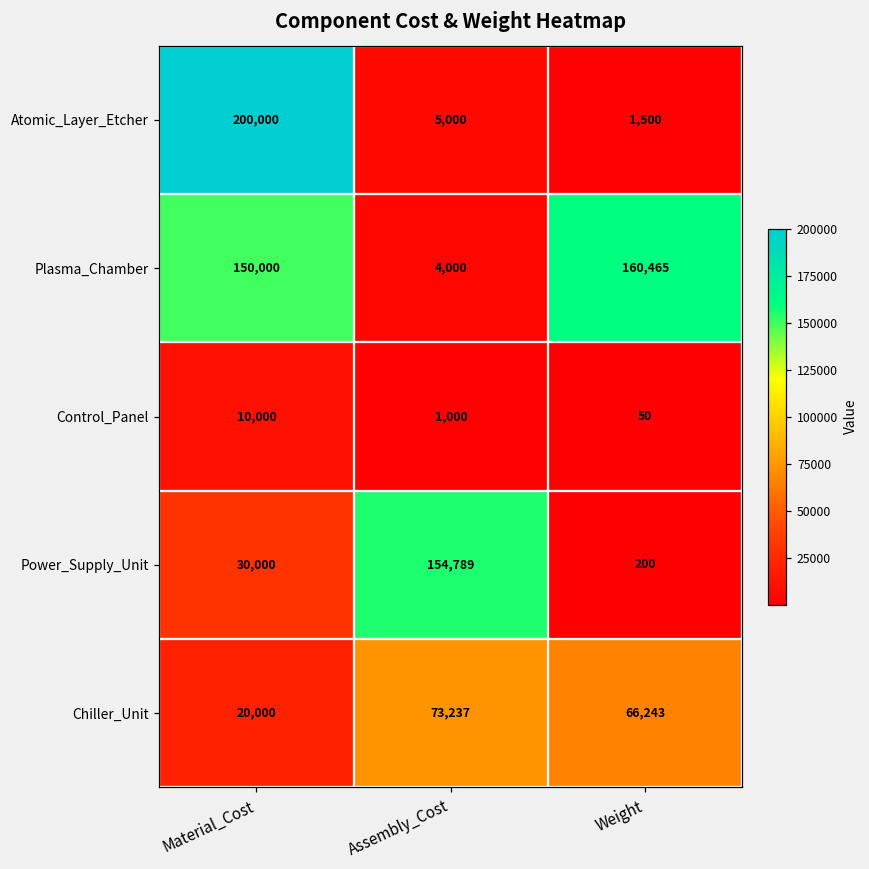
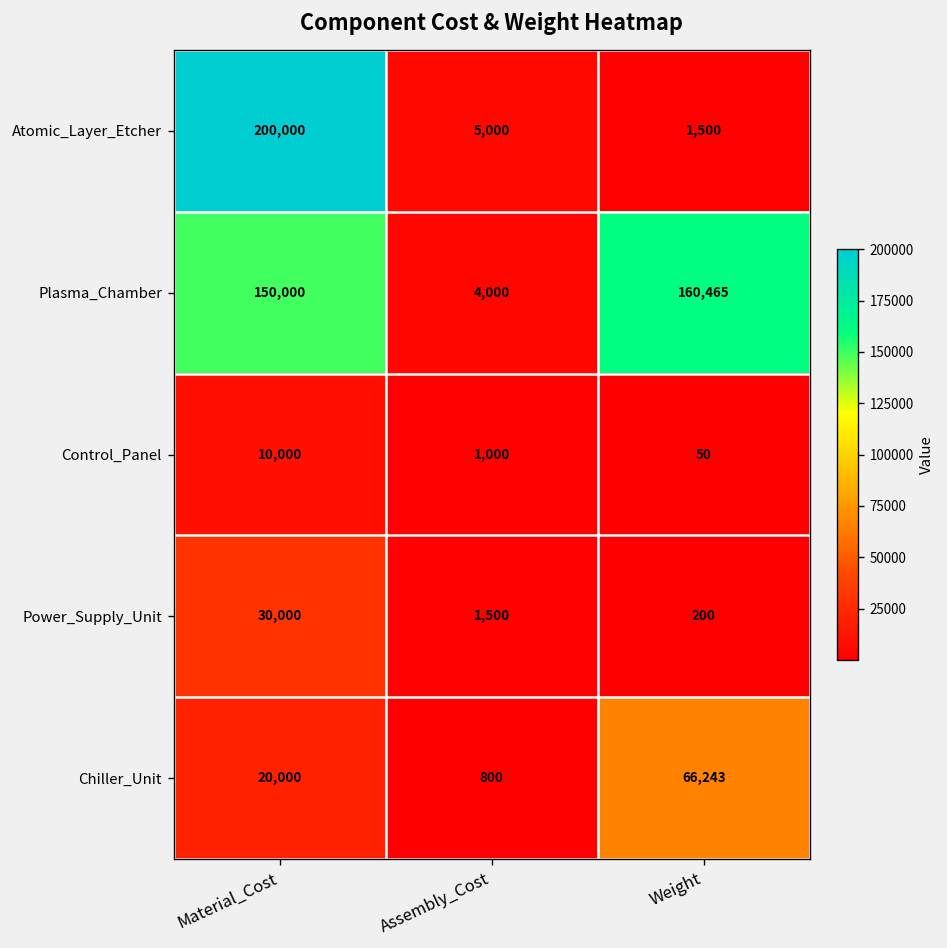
  {
    "Atomic_Layer_Etcher": {
      "Material_Cost": "200,000",
      "Assembly_Cost": "5,000",
      "Weight": "1,500"
    },
    "Plasma_Chamber": {
      "Material_Cost": "150,000",
      "Assembly_Cost": "4,000",
      "Weight": "160,465"
    },
    "Control_Panel": {
      "Material_Cost": "10,000",
      "Assembly_Cost": "1,000",
      "Weight": "50"
    },
    "Power_Supply_Unit": {
      "Material_Cost": "30,000",
-     "Assembly_Cost": "154,789",
+     "Assembly_Cost": "1,500",
      "Weight": "200"
    },
    "Chiller_Unit": {
      "Material_Cost": "20,000",
-     "Assembly_Cost": "73,237",
+     "Assembly_Cost": "800",
      "Weight": "66,243"
    }
  }
